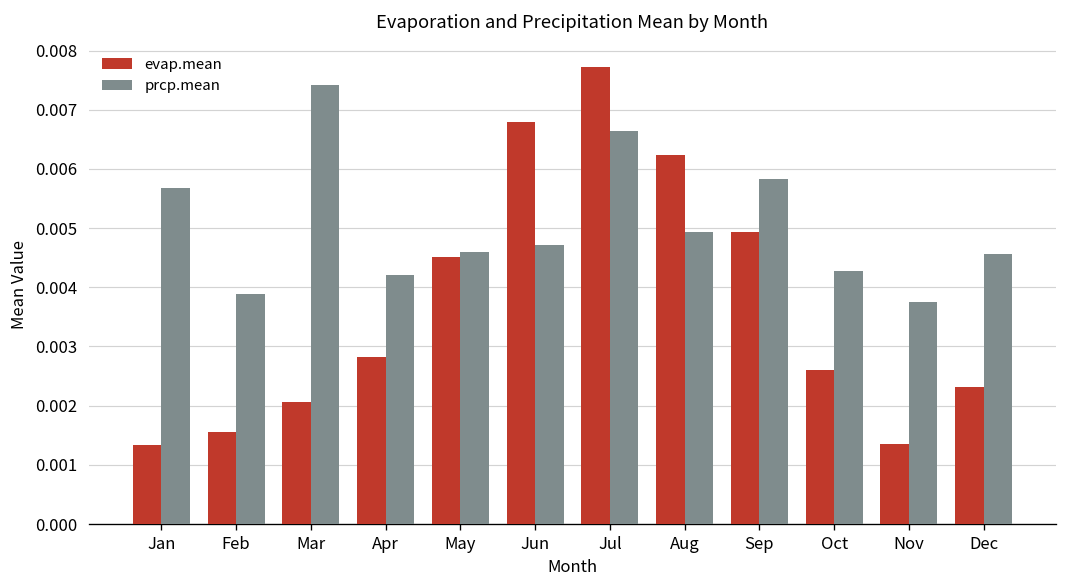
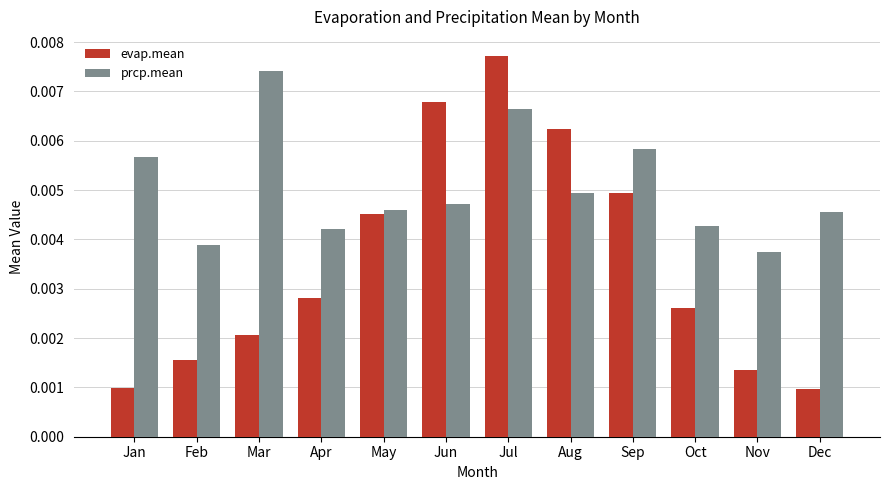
  {
    "evap.mean": {
-     "Jan": 0.0013,
+     "Jan": 0.0010,
      "Feb": 0.0016,
      "Mar": 0.0021,
      "Apr": 0.0028,
      "May": 0.0045,
      "Jun": 0.0068,
      "Jul": 0.0077,
      "Aug": 0.0062,
      "Sep": 0.0049,
      "Oct": 0.0026,
      "Nov": 0.0014,
-     "Dec": 0.0023
+     "Dec": 0.0010
    },
    "prcp.mean": {
      "Jan": 0.0057,
      "Feb": 0.0039,
      "Mar": 0.0074,
      "Apr": 0.0042,
      "May": 0.0046,
      "Jun": 0.0047,
      "Jul": 0.0066,
      "Aug": 0.0049,
      "Sep": 0.0058,
      "Oct": 0.0043,
      "Nov": 0.0038,
      "Dec": 0.0046
    }
  }
